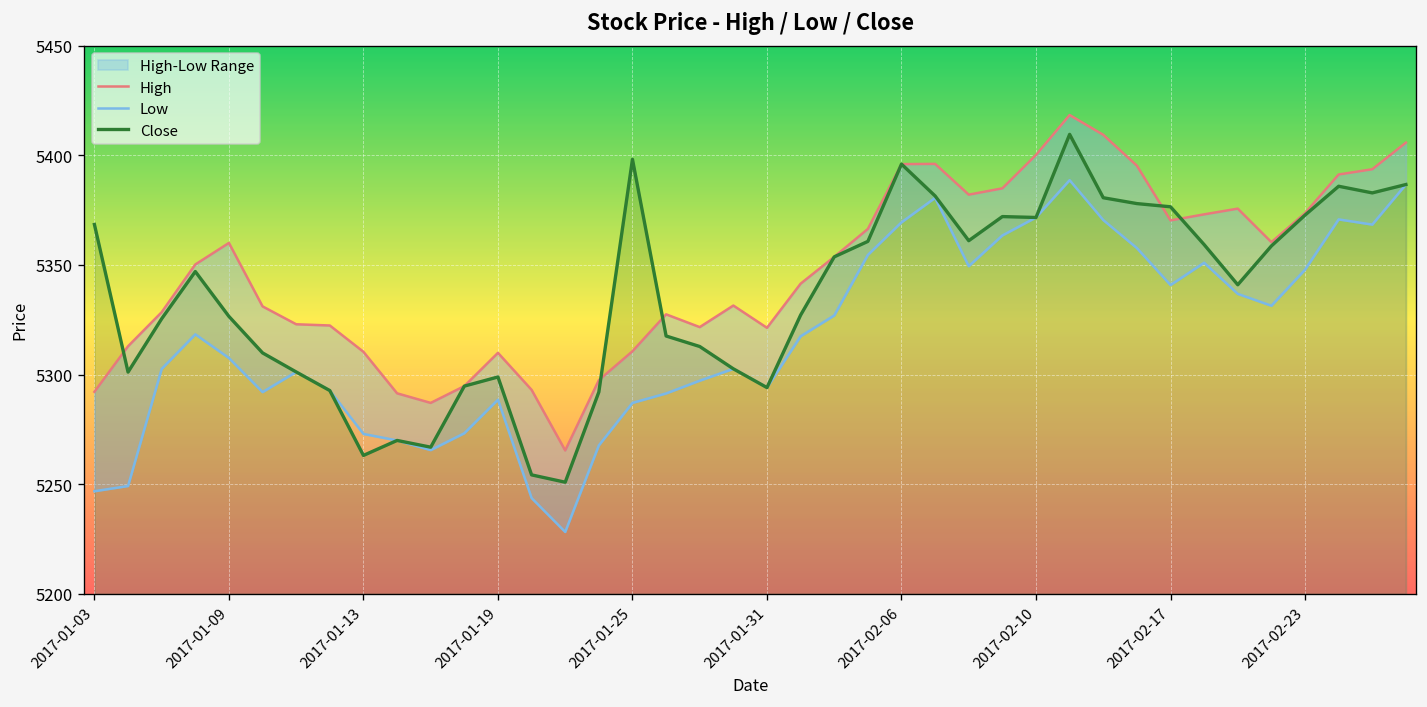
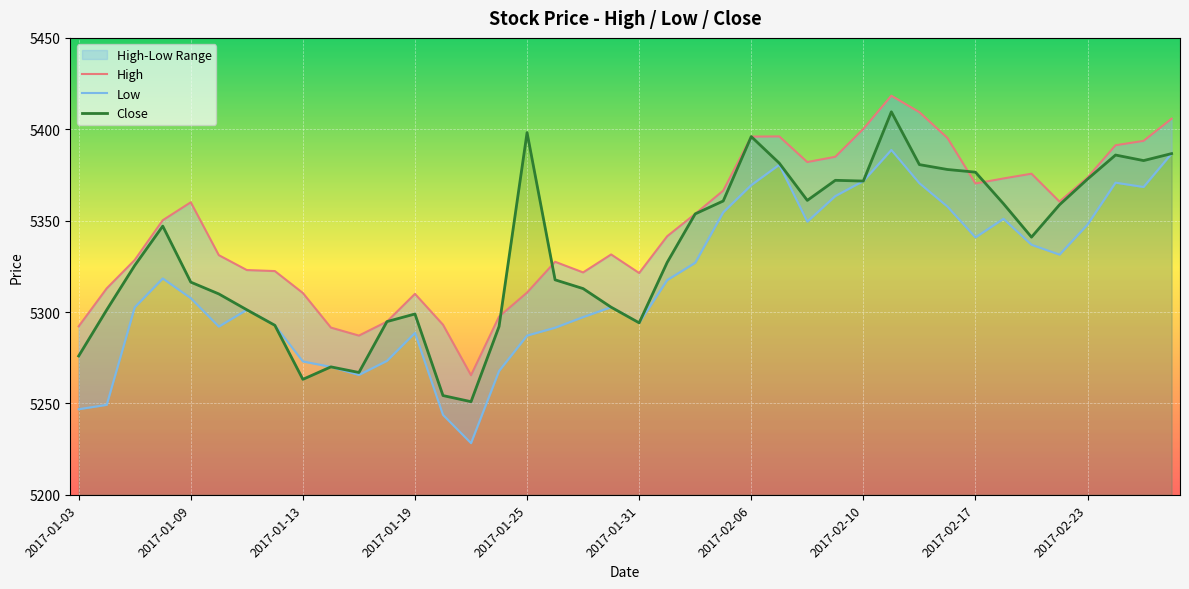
  {
    "Close": {
-     "2017-01-03": 5368,
-     "2017-01-09": 5327,
+     "2017-01-03": 5276,
+     "2017-01-09": 5316,
      "2017-01-13": 5263,
      "2017-01-19": 5299,
      "2017-01-25": 5398,
      "2017-02-17": 5377
    }
  }
